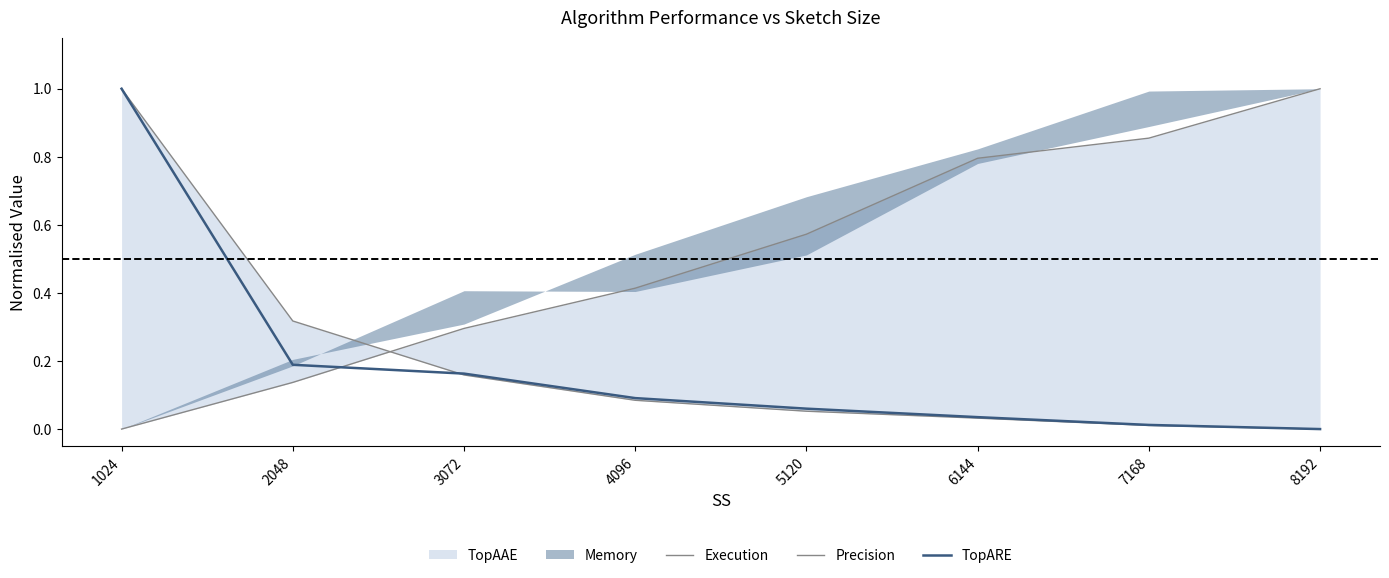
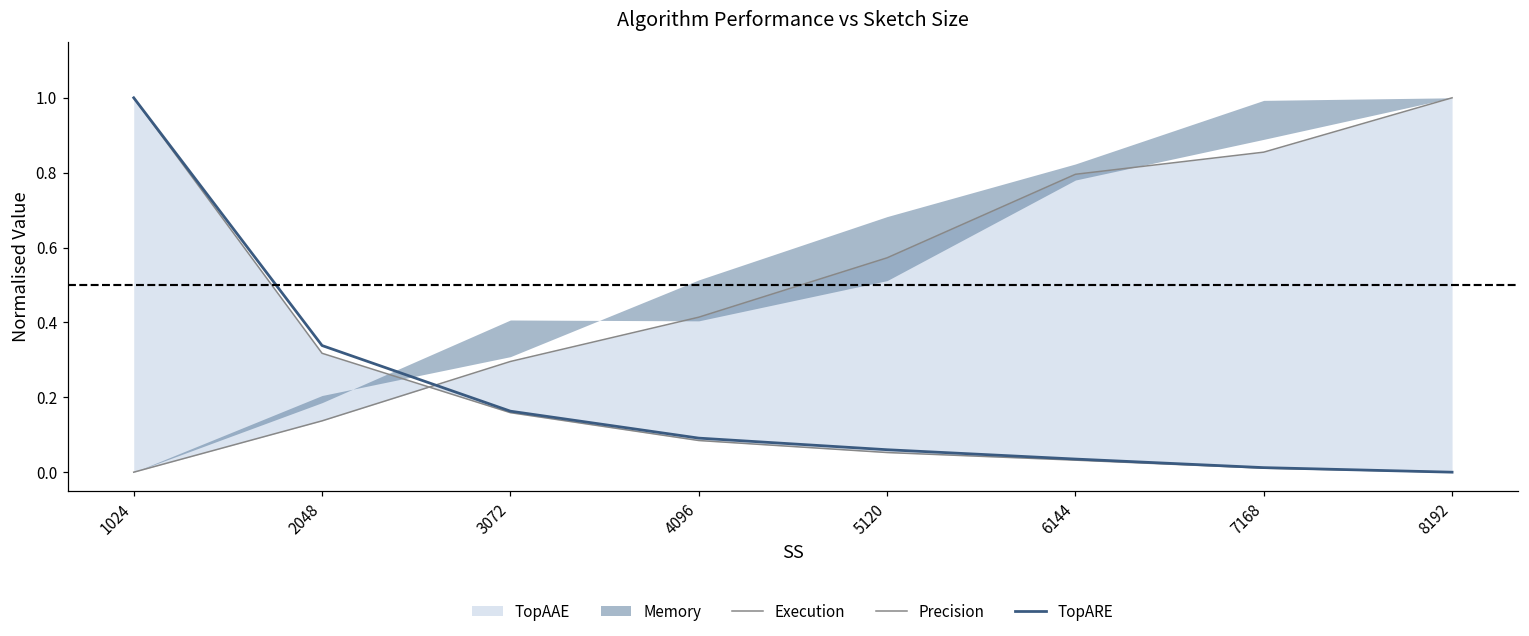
  {
    "TopARE": {
-     "2048": 0.19
+     "2048": 0.34
    }
  }
